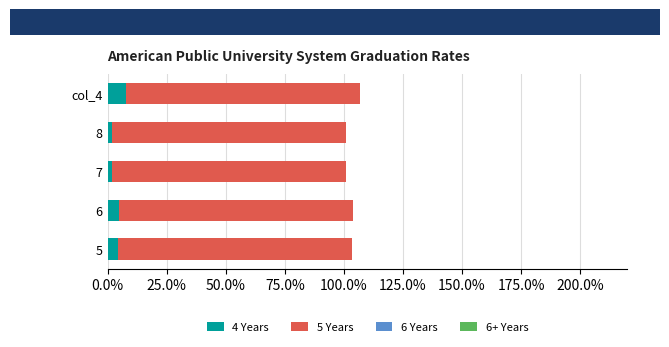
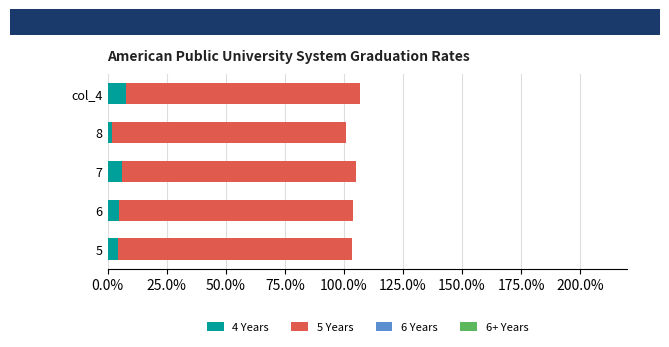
  {
    "4 Years": {
      "col_4": "8%",
      "8": "2%",
-     "7": "2%",
+     "7": "6%",
      "6": "5%",
      "5": "5%"
    }
  }
